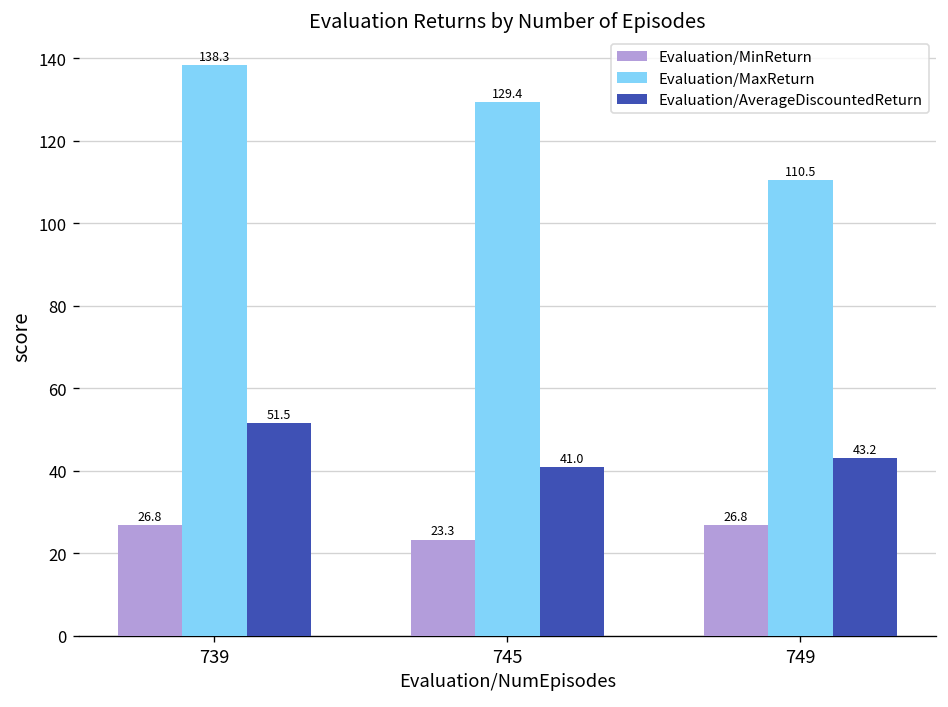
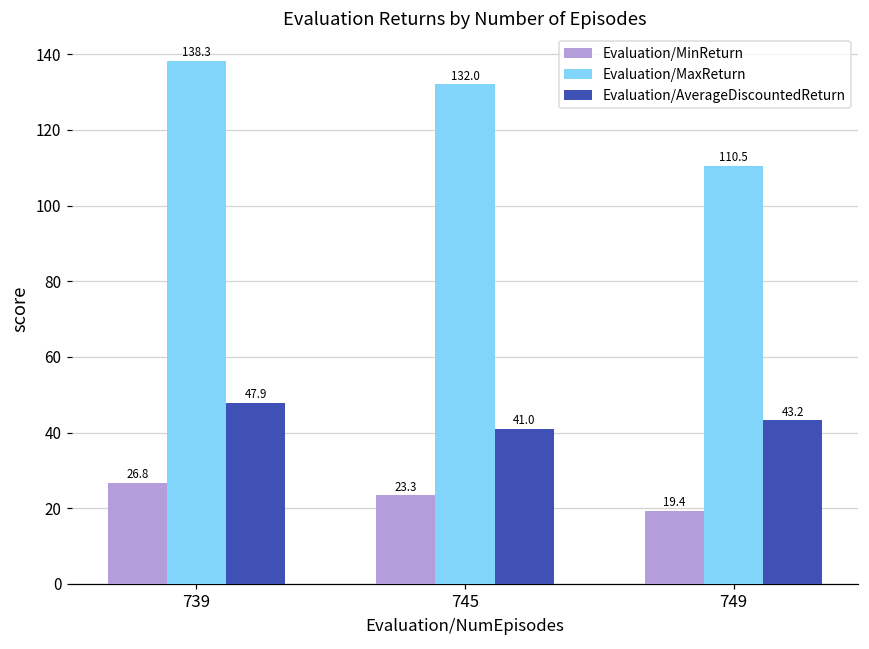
  {
    "Evaluation/MinReturn": {
      "739": 26.8,
      "745": 23.3,
-     "749": 26.8
+     "749": 19.4
    },
    "Evaluation/MaxReturn": {
      "739": 138.3,
-     "745": 129.4,
+     "745": 132.0,
      "749": 110.5
    },
    "Evaluation/AverageDiscountedReturn": {
-     "739": 51.5,
+     "739": 47.9,
      "745": 41.0,
      "749": 43.2
    }
  }
